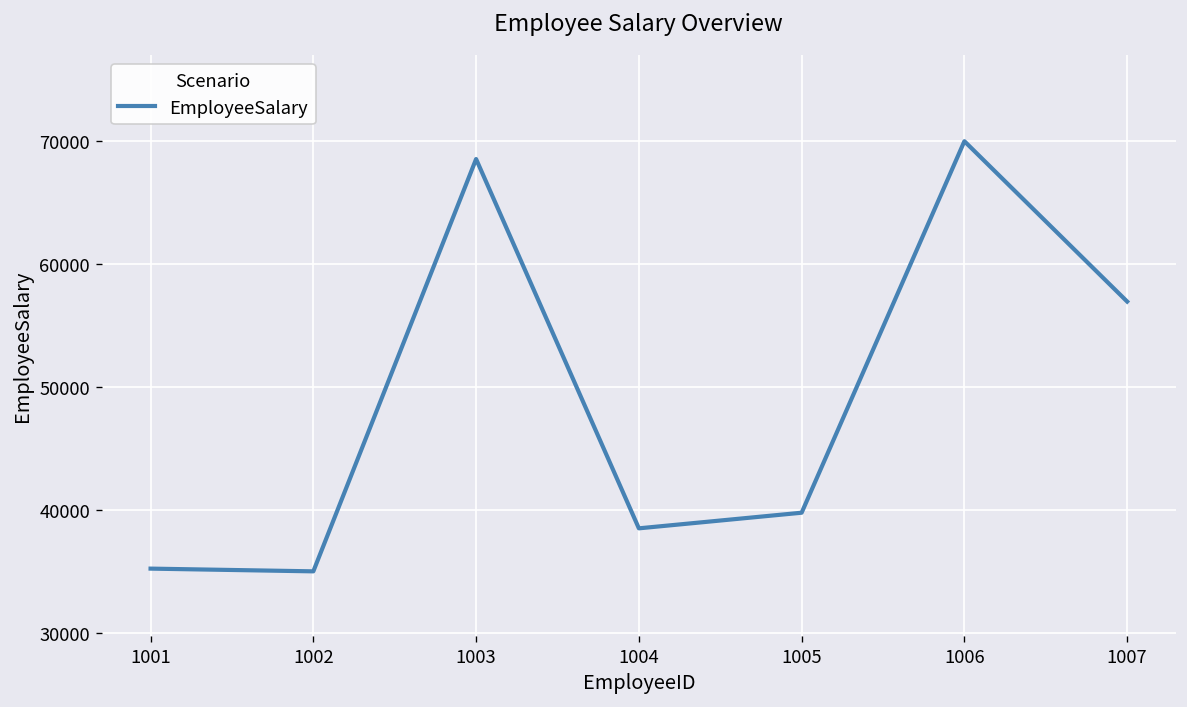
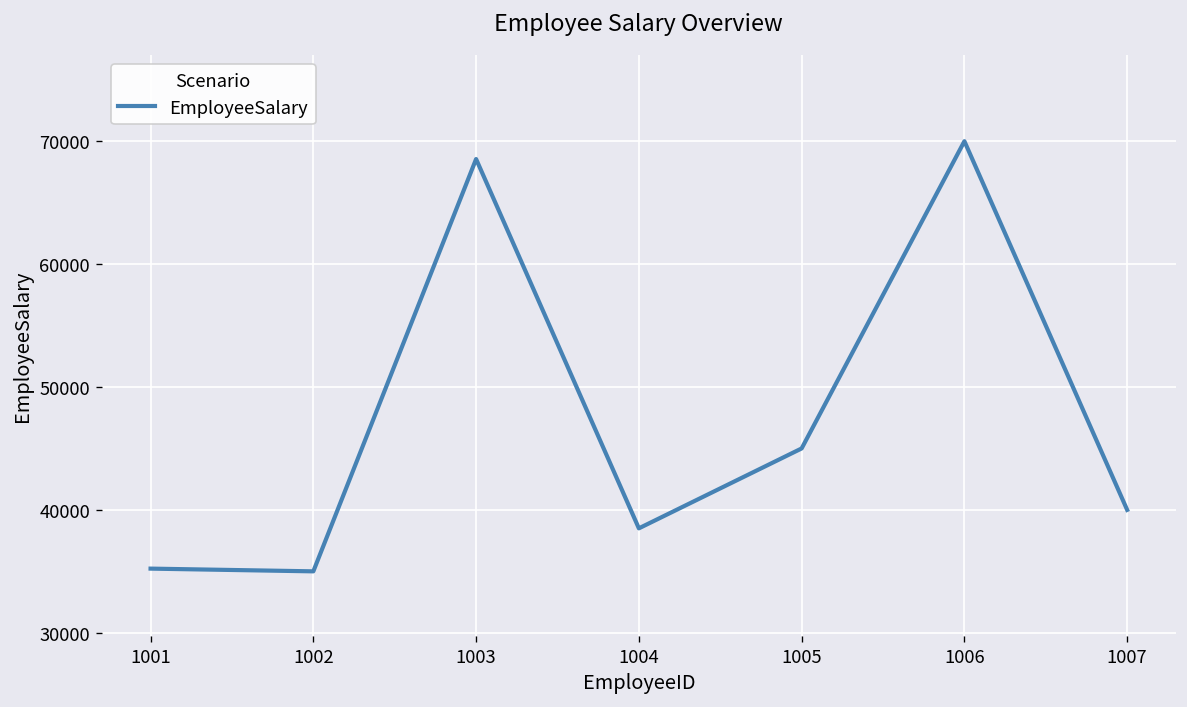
  {
    "1001": 35200,
    "1002": 35000,
    "1003": 68600,
    "1004": 38500,
-   "1005": 39800,
+   "1005": 45000,
    "1006": 70000,
-   "1007": 57000
+   "1007": 40000
  }
